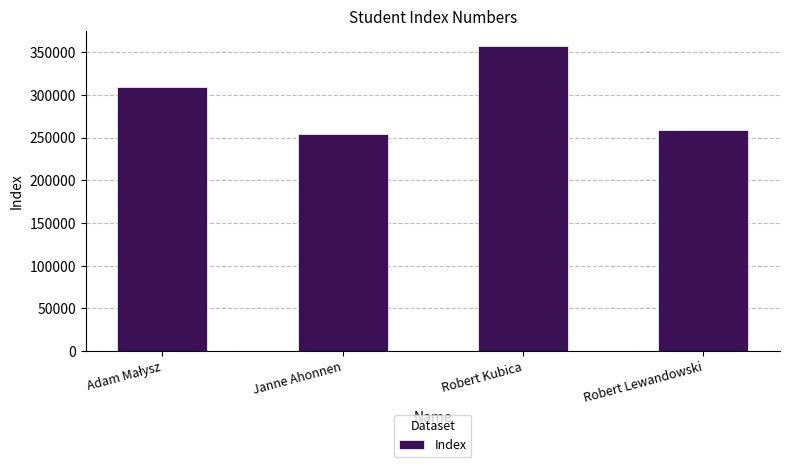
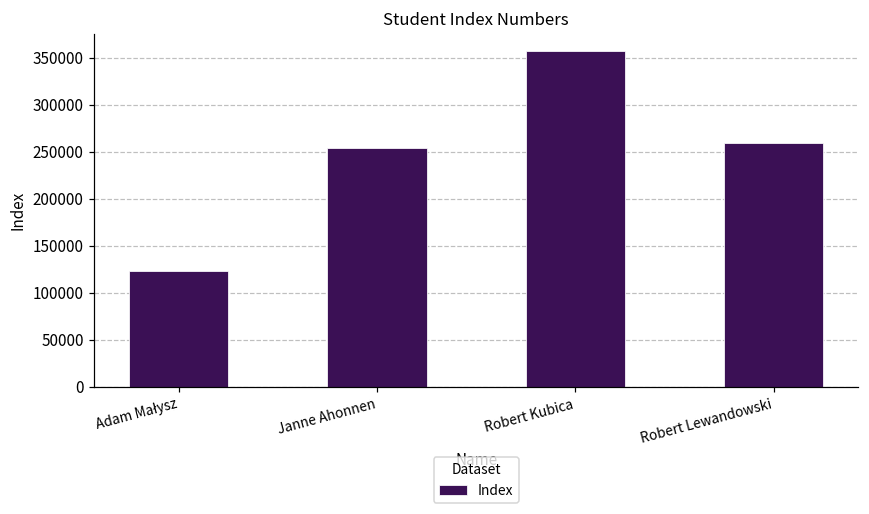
  {
-   "Adam Małysz": 310000,
+   "Adam Małysz": 120000,
    "Janne Ahonnen": 250000,
    "Robert Kubica": 360000,
    "Robert Lewandowski": 260000
  }
